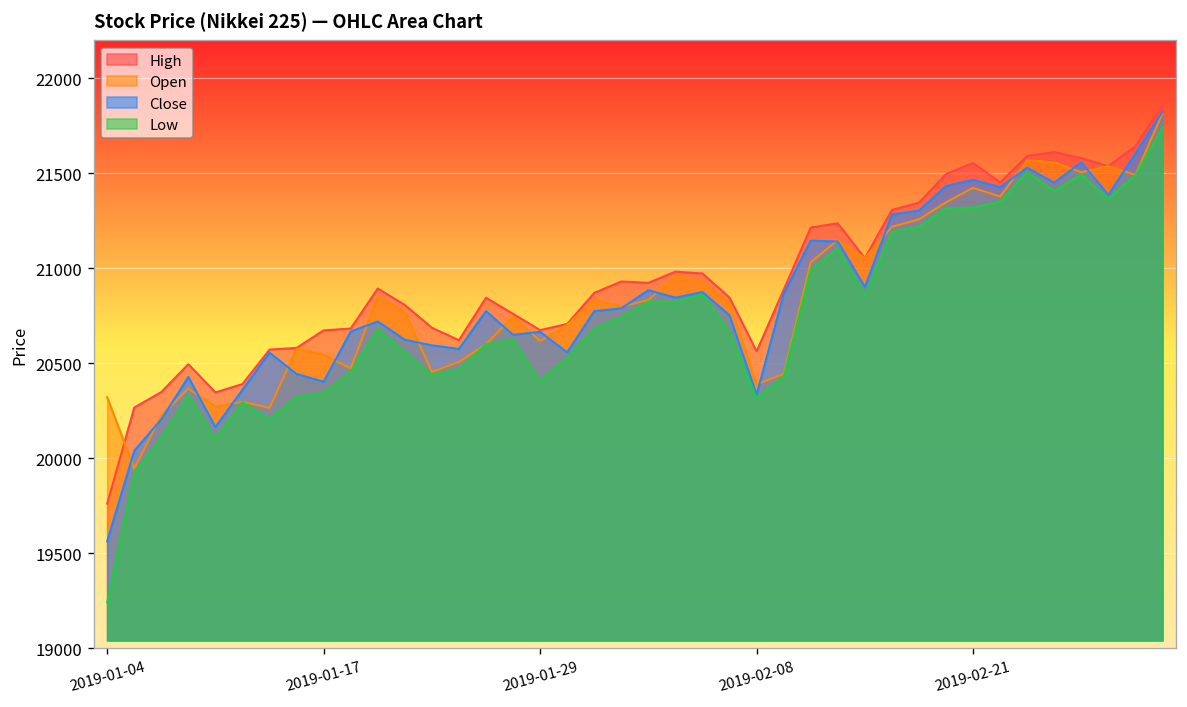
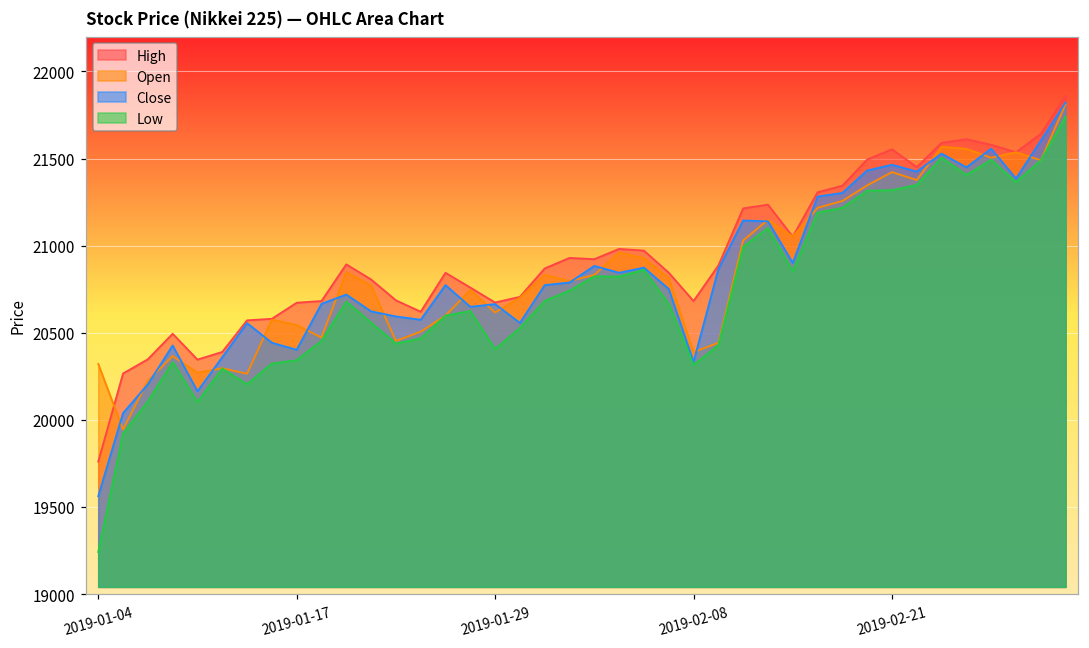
  {
    "High": {
      "2019-01-04": 19760,
      "2019-01-17": 20670,
-     "2019-02-08": 20560,
+     "2019-02-08": 20680,
      "2019-02-21": 21550
    },
    "Open": {
      "2019-01-04": 20320,
      "2019-01-17": 20540,
      "2019-01-29": 20620,
      "2019-02-08": 20390,
      "2019-02-21": 21420
    },
    "Close": {
      "2019-01-04": 19560,
      "2019-01-17": 20400,
      "2019-02-08": 20330,
      "2019-02-21": 21460
    },
    "Low": {
      "2019-01-04": 19240,
      "2019-01-17": 20340,
      "2019-01-29": 20410,
      "2019-02-08": 20320,
      "2019-02-21": 21320
    }
  }
